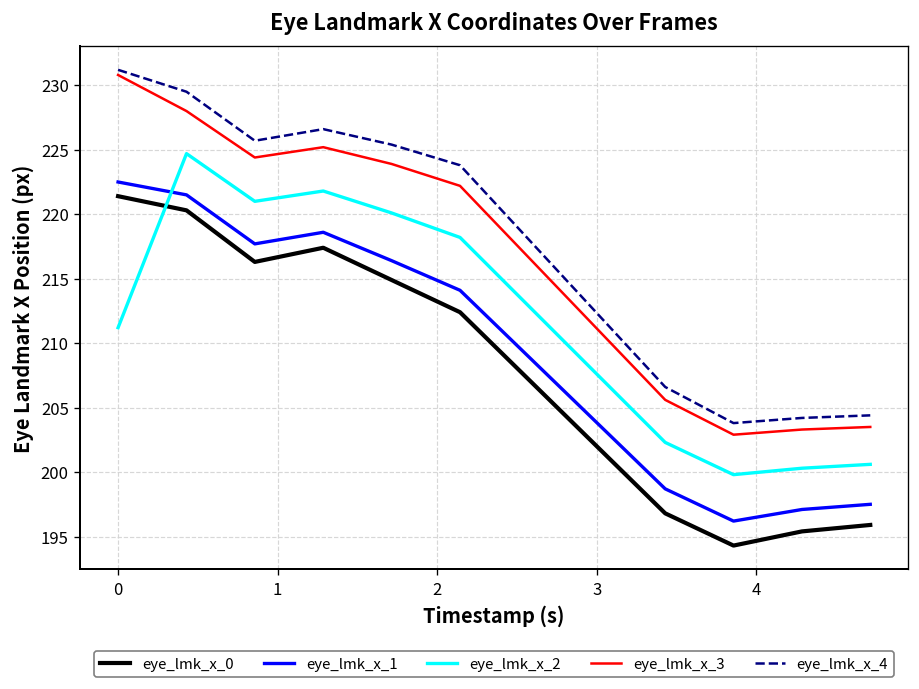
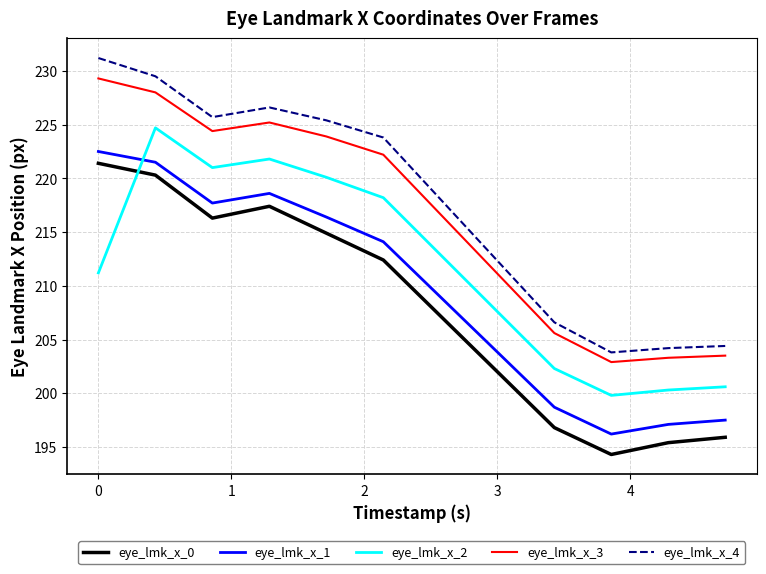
  {
    "eye_lmk_x_0": {
      "0": 221.4
    },
    "eye_lmk_x_1": {
      "0": 222.5
    },
    "eye_lmk_x_2": {
      "0": 211.2
    },
    "eye_lmk_x_3": {
-     "0": 230.8
+     "0": 229.3
    },
    "eye_lmk_x_4": {
      "0": 231.2
    }
  }
